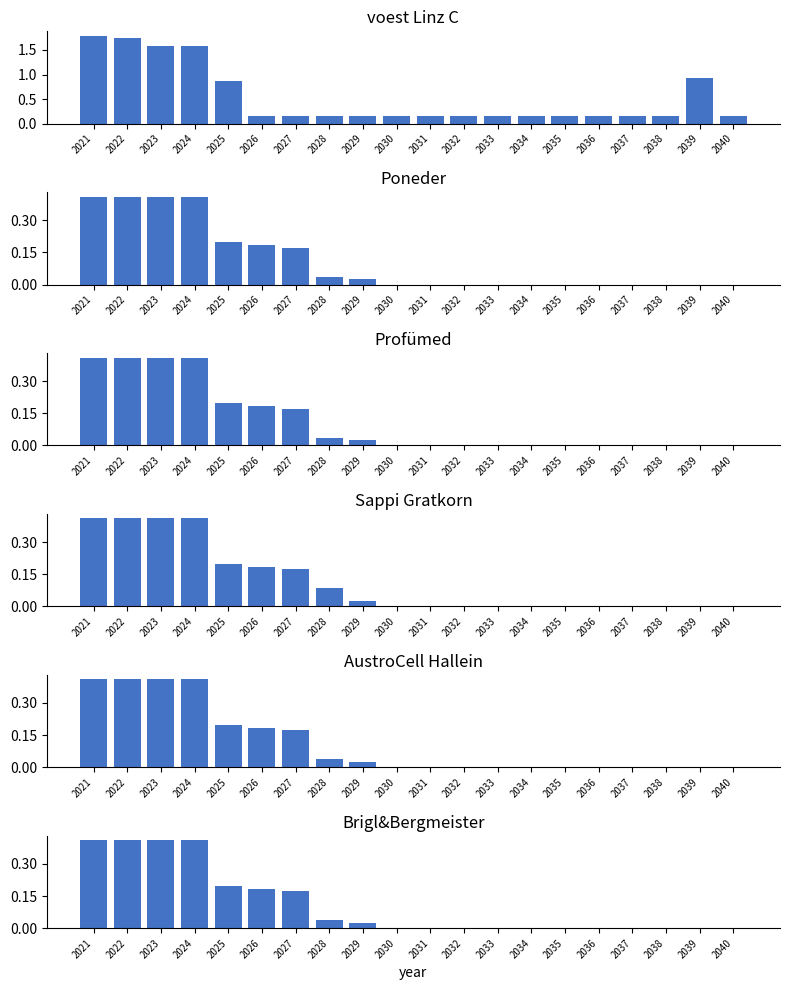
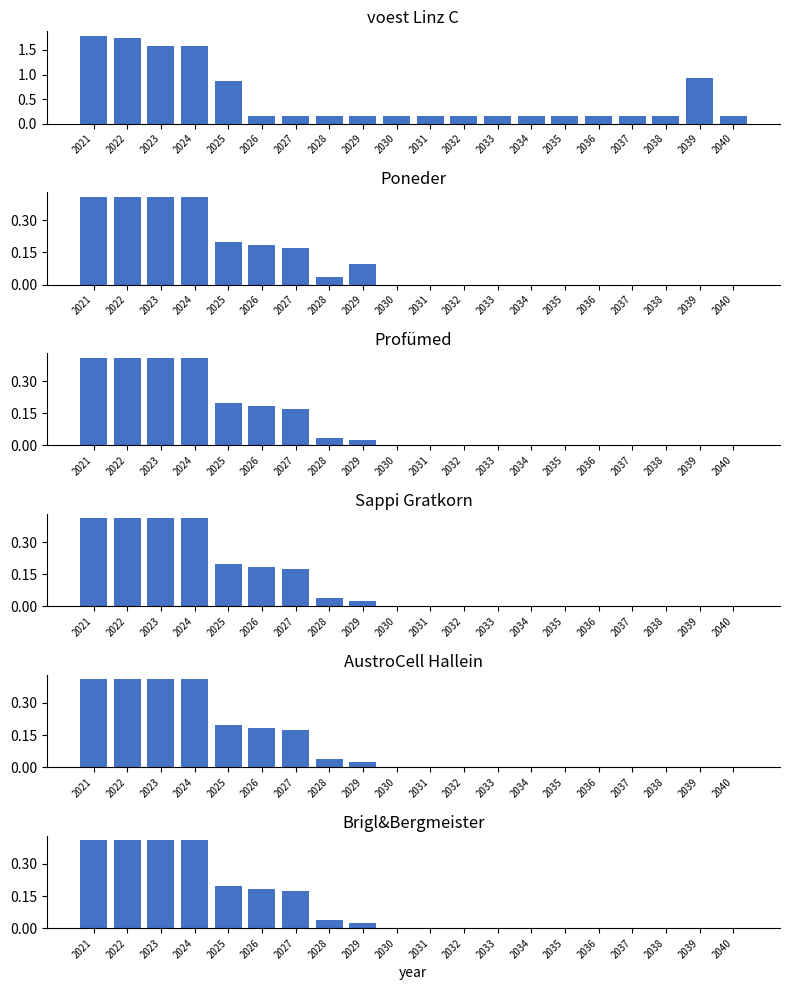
  {
    "voest Linz C": {
      "2021": 1.8,
      "2022": 1.8,
      "2023": 1.6,
      "2024": 1.6,
      "2025": 0.9,
      "2026": 0.2,
      "2027": 0.2,
      "2028": 0.2,
      "2029": 0.2,
      "2030": 0.2,
      "2031": 0.2,
      "2032": 0.2,
      "2033": 0.2,
      "2034": 0.2,
      "2035": 0.2,
      "2036": 0.2,
      "2037": 0.2,
      "2038": 0.2,
      "2039": 0.9,
      "2040": 0.2
    },
    "Poneder": {
      "2021": 0.41,
      "2022": 0.41,
      "2023": 0.41,
      "2024": 0.41,
      "2025": 0.20,
      "2026": 0.18,
      "2027": 0.17,
      "2028": 0.04,
-     "2029": 0.02,
+     "2029": 0.10,
      "2038": 0.00,
      "2039": 0.00,
      "2040": 0.00
    },
    "Profümed": {
      "2021": 0.41,
      "2022": 0.41,
      "2023": 0.41,
      "2024": 0.41,
      "2025": 0.20,
      "2026": 0.18,
      "2027": 0.17,
      "2028": 0.04,
      "2029": 0.02,
      "2037": 0.00,
      "2038": 0.00,
      "2039": 0.00,
      "2040": 0.00
    },
    "Sappi Gratkorn": {
      "2021": 0.41,
      "2022": 0.41,
      "2023": 0.41,
      "2024": 0.41,
      "2025": 0.20,
      "2026": 0.18,
      "2027": 0.17,
-     "2028": 0.09,
+     "2028": 0.04,
      "2029": 0.02,
      "2030": 0.00,
      "2031": 0.00,
      "2032": 0.00,
      "2033": 0.00,
      "2034": 0.00,
      "2035": 0.00,
      "2036": 0.00,
      "2037": 0.00,
      "2038": 0.00,
      "2039": 0.00,
      "2040": 0.00
    },
    "AustroCell Hallein": {
      "2021": 0.41,
      "2022": 0.41,
      "2023": 0.41,
      "2024": 0.41,
      "2025": 0.20,
      "2026": 0.18,
      "2027": 0.17,
      "2028": 0.04,
      "2029": 0.02,
      "2030": 0.00,
      "2031": 0.00,
      "2032": 0.00,
      "2033": 0.00,
      "2034": 0.00,
      "2035": 0.00,
      "2036": 0.00,
      "2037": 0.00,
      "2038": 0.00,
      "2039": 0.00,
      "2040": 0.00
    },
    "Brigl&Bergmeister": {
      "2021": 0.41,
      "2022": 0.41,
      "2023": 0.41,
      "2024": 0.41,
      "2025": 0.20,
      "2026": 0.18,
      "2027": 0.17,
      "2028": 0.04,
      "2029": 0.02,
      "2030": 0.00,
      "2031": 0.00,
      "2032": 0.00,
      "2033": 0.00,
      "2034": 0.00,
      "2035": 0.00,
      "2036": 0.00,
      "2037": 0.00,
      "2038": 0.00,
      "2039": 0.00,
      "2040": 0.00
    }
  }
